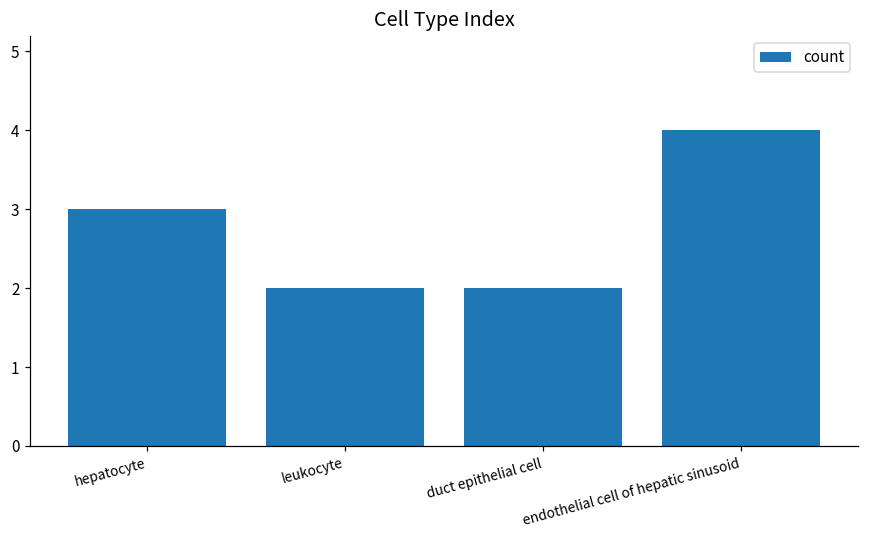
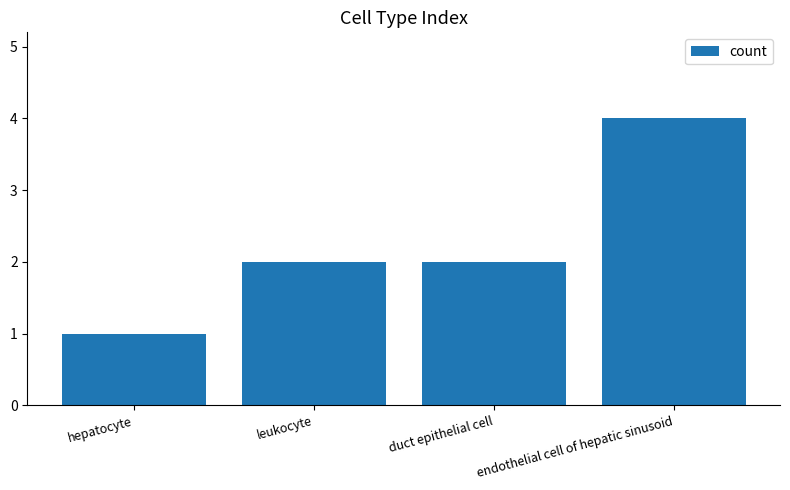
  {
-   "hepatocyte": 3,
+   "hepatocyte": 1,
    "leukocyte": 2,
    "duct epithelial cell": 2,
    "endothelial cell of hepatic sinusoid": 4
  }
